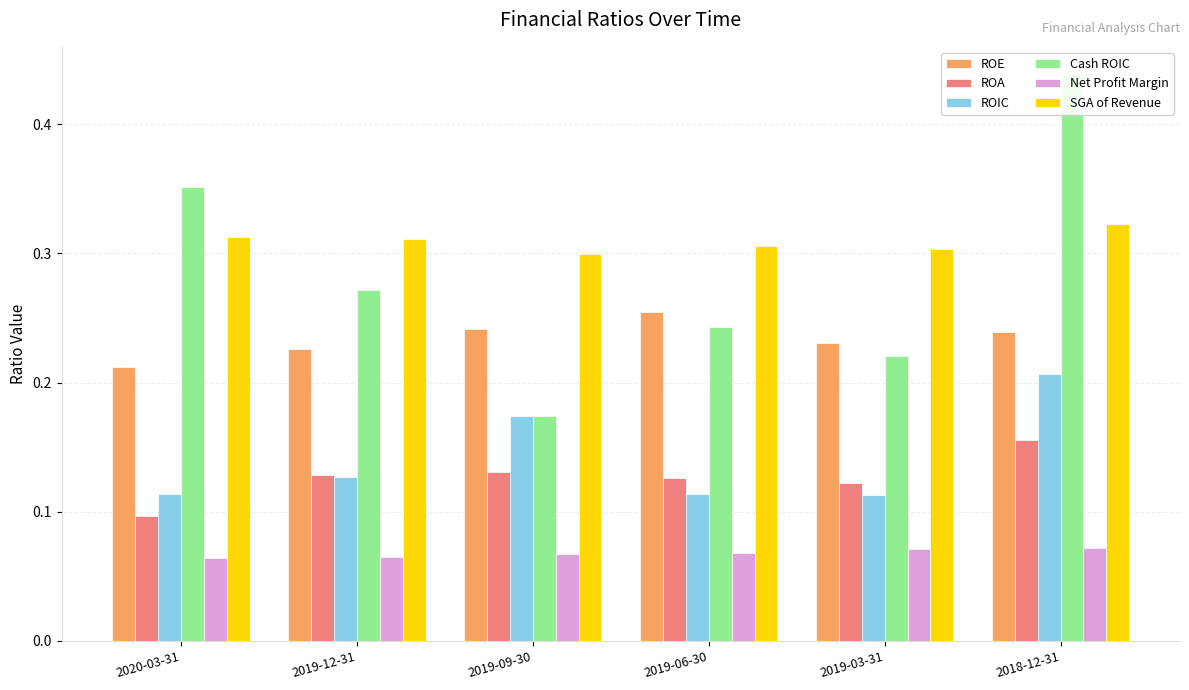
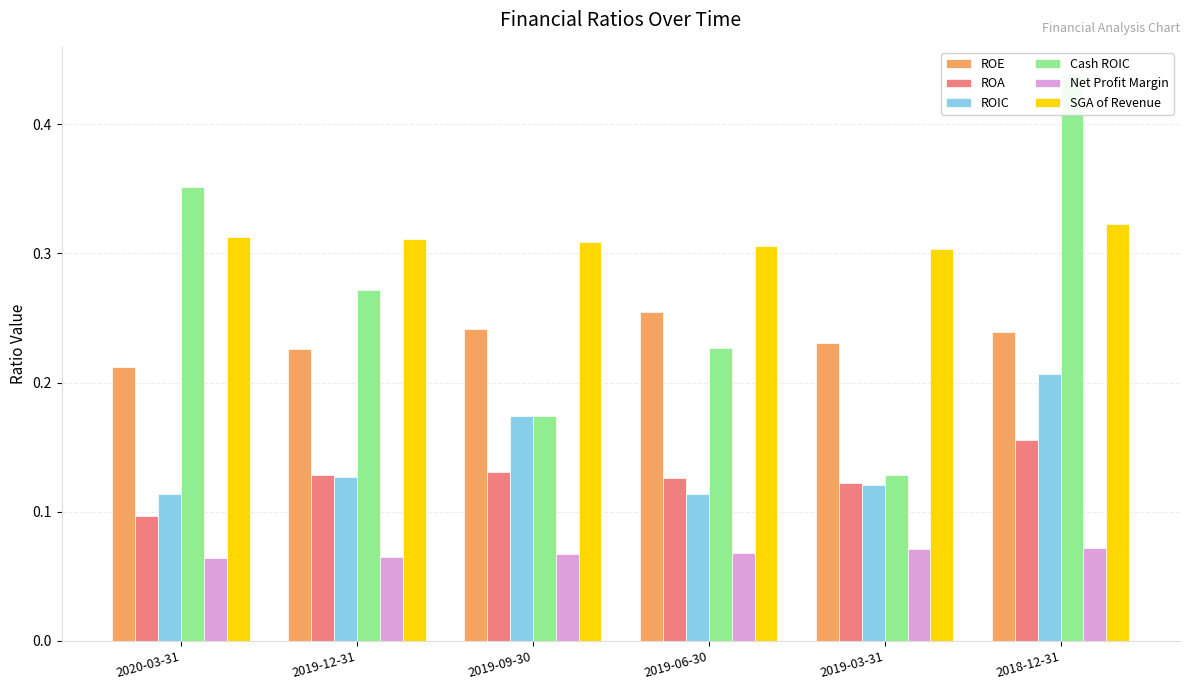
  {
    "ROIC": {
      "2020-03-31": 0.113,
      "2019-12-31": 0.127,
      "2019-09-30": 0.174,
      "2019-06-30": 0.114,
-     "2019-03-31": 0.113,
+     "2019-03-31": 0.121,
      "2018-12-31": 0.206
    },
    "Cash ROIC": {
      "2020-03-31": 0.352,
      "2019-12-31": 0.272,
      "2019-09-30": 0.174,
-     "2019-06-30": 0.243,
-     "2019-03-31": 0.220
+     "2019-06-30": 0.227,
+     "2019-03-31": 0.128
    },
    "Net Profit Margin": {
      "2020-03-31": 0.064,
      "2019-12-31": 0.065,
      "2019-09-30": 0.067,
      "2019-06-30": 0.068,
      "2019-03-31": 0.071,
      "2018-12-31": 0.072
    },
    "SGA of Revenue": {
      "2020-03-31": 0.313,
      "2019-12-31": 0.311,
-     "2019-09-30": 0.299,
+     "2019-09-30": 0.309,
      "2019-06-30": 0.306,
      "2019-03-31": 0.303,
      "2018-12-31": 0.323
    }
  }
